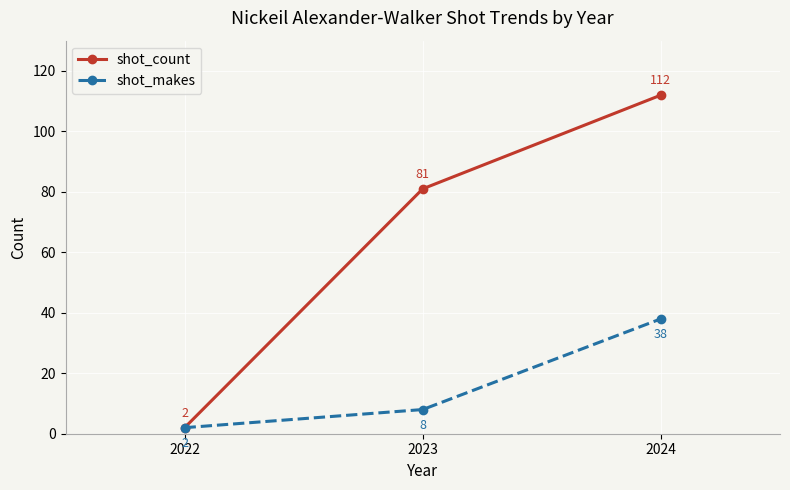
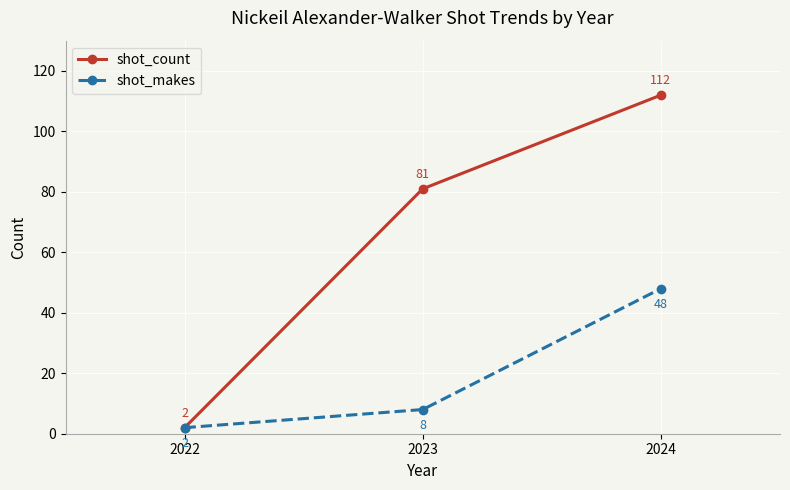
  {
    "shot_count": {
      "2023": 81,
      "2024": 112
    },
    "shot_makes": {
      "2023": 8,
-     "2024": 38
+     "2024": 48
    }
  }
